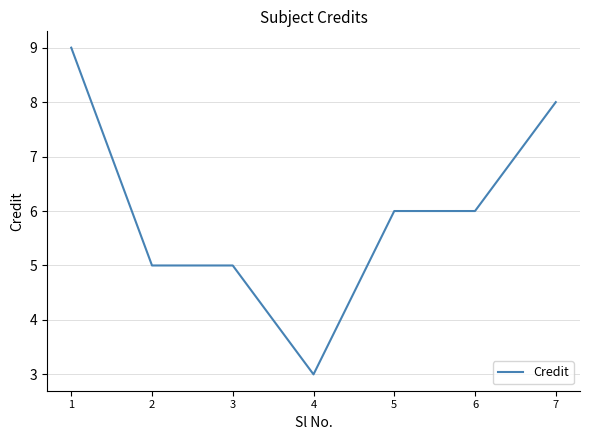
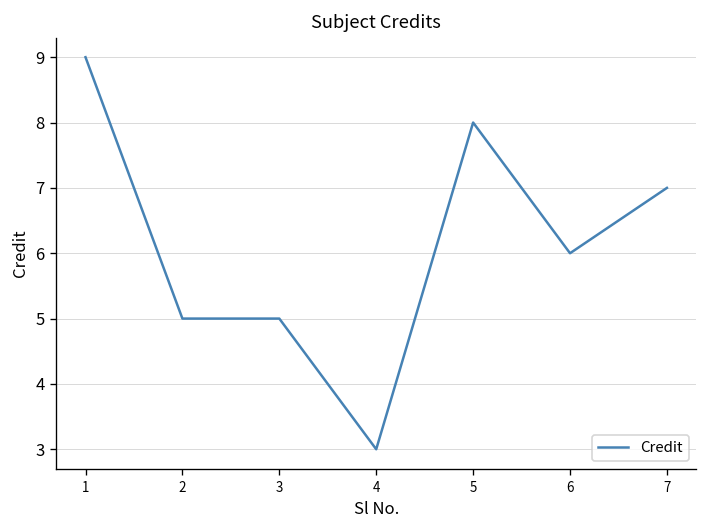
  {
    "1": 9,
    "2": 5,
    "3": 5,
    "4": 3,
-   "5": 6,
+   "5": 8,
    "6": 6,
-   "7": 8
+   "7": 7
  }
